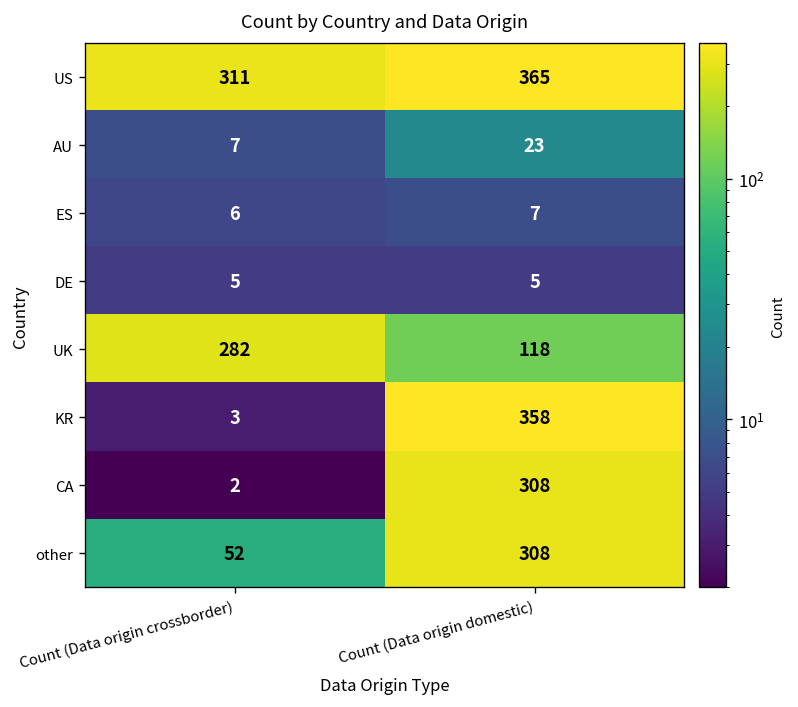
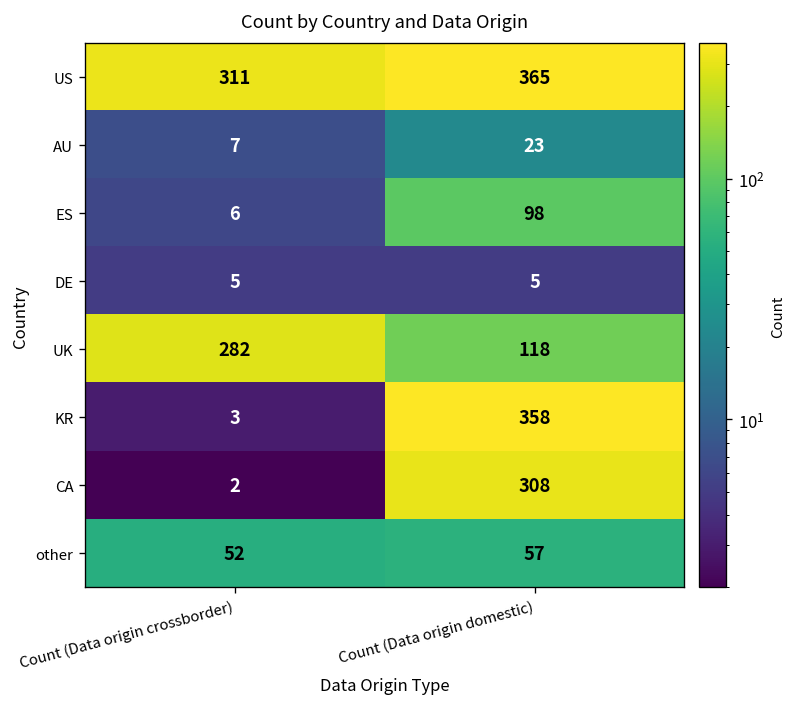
  {
    "US": {
      "Count (Data origin crossborder)": 311,
      "Count (Data origin domestic)": 365
    },
    "AU": {
      "Count (Data origin crossborder)": 7,
      "Count (Data origin domestic)": 23
    },
    "ES": {
      "Count (Data origin crossborder)": 6,
-     "Count (Data origin domestic)": 7
+     "Count (Data origin domestic)": 98
    },
    "DE": {
      "Count (Data origin crossborder)": 5,
      "Count (Data origin domestic)": 5
    },
    "UK": {
      "Count (Data origin crossborder)": 282,
      "Count (Data origin domestic)": 118
    },
    "KR": {
      "Count (Data origin crossborder)": 3,
      "Count (Data origin domestic)": 358
    },
    "CA": {
      "Count (Data origin crossborder)": 2,
      "Count (Data origin domestic)": 308
    },
    "other": {
      "Count (Data origin crossborder)": 52,
-     "Count (Data origin domestic)": 308
+     "Count (Data origin domestic)": 57
    }
  }
